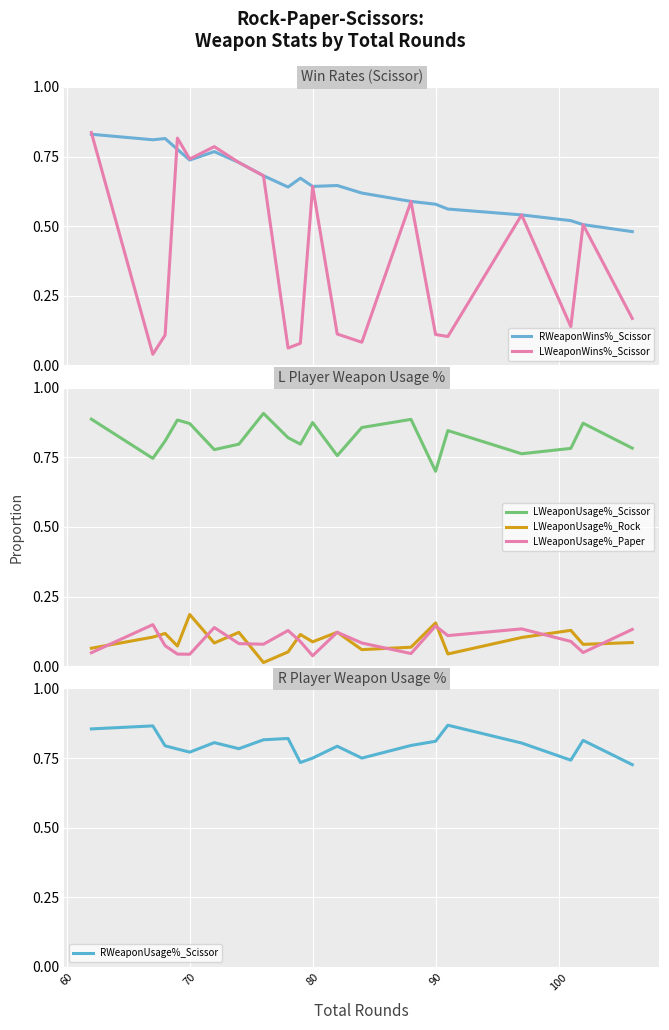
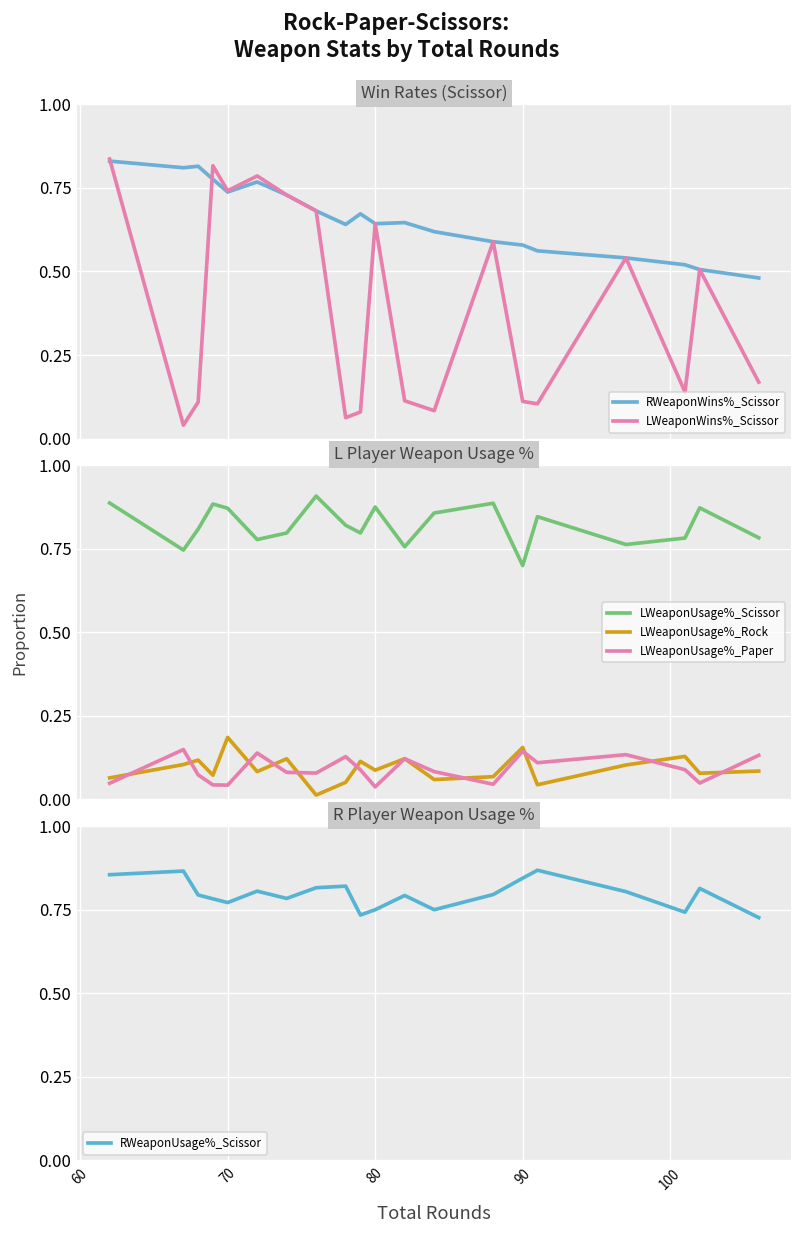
  {
    "R Player Weapon Usage %": {
      "70": 0.77,
      "80": 0.75,
-     "90": 0.81
+     "90": 0.84
    }
  }
